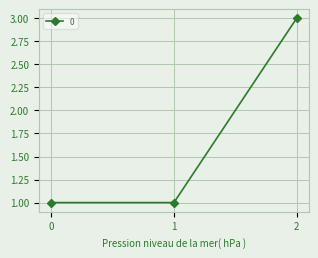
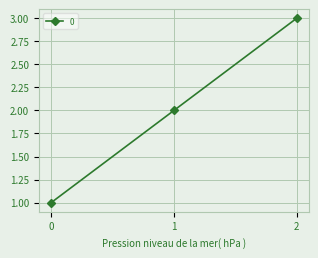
  {
    "0": 1,
-   "1": 1,
+   "1": 2,
    "2": 3
  }
